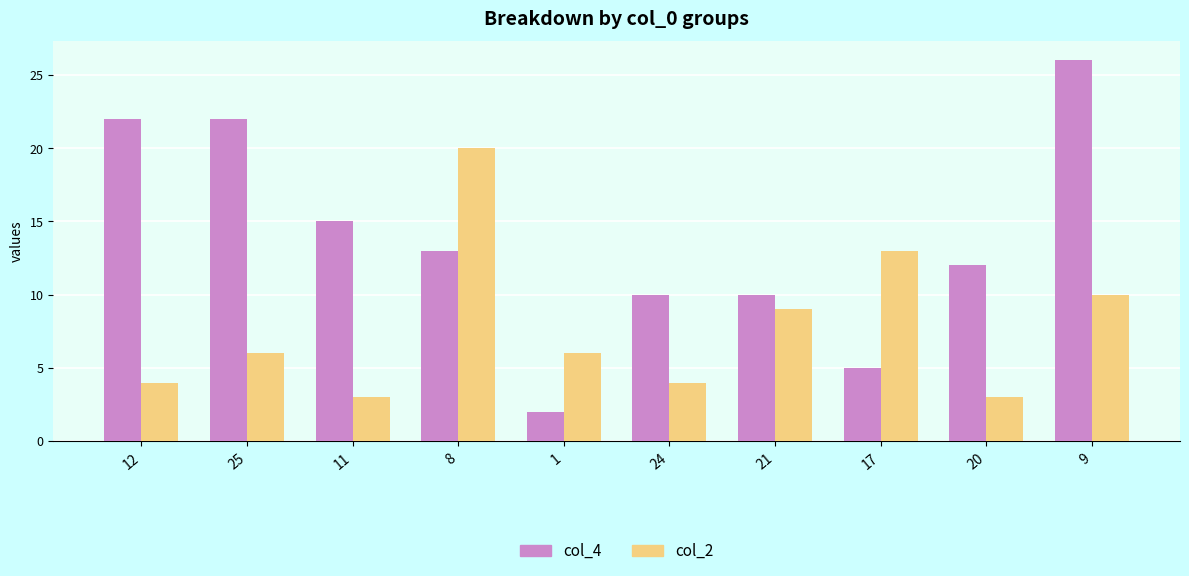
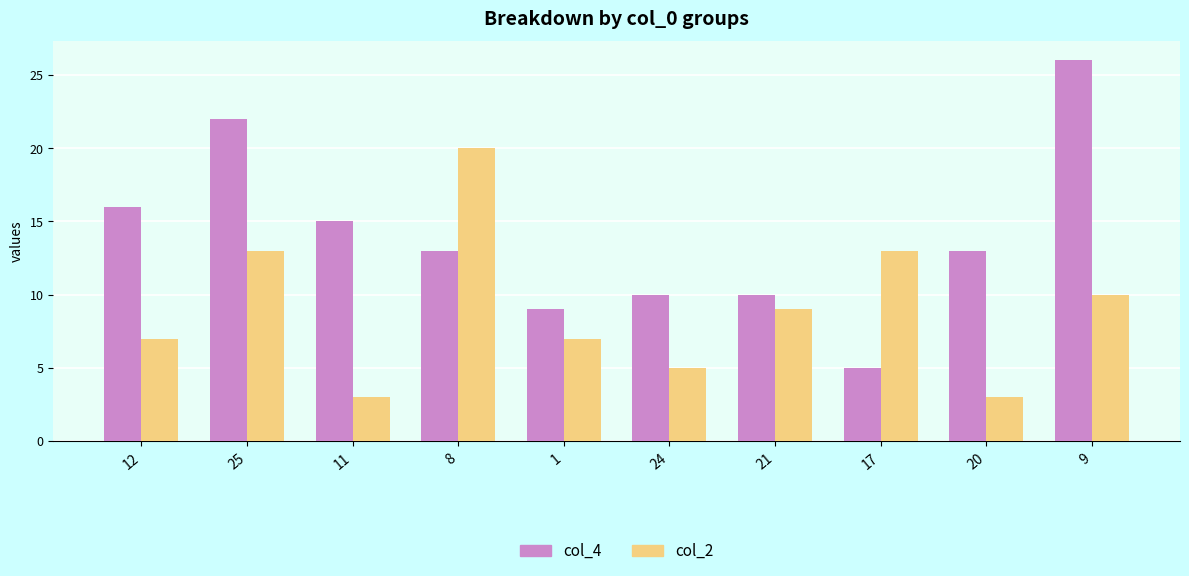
  {
    "col_4": {
-     "12": 22,
+     "12": 16,
      "25": 22,
      "11": 15,
      "8": 13,
-     "1": 2,
+     "1": 9,
      "24": 10,
      "21": 10,
      "17": 5,
-     "20": 12,
+     "20": 13,
      "9": 26
    },
    "col_2": {
-     "12": 4,
-     "25": 6,
+     "12": 7,
+     "25": 13,
      "11": 3,
      "8": 20,
-     "1": 6,
-     "24": 4,
+     "1": 7,
+     "24": 5,
      "21": 9,
      "17": 13,
      "20": 3,
      "9": 10
    }
  }
